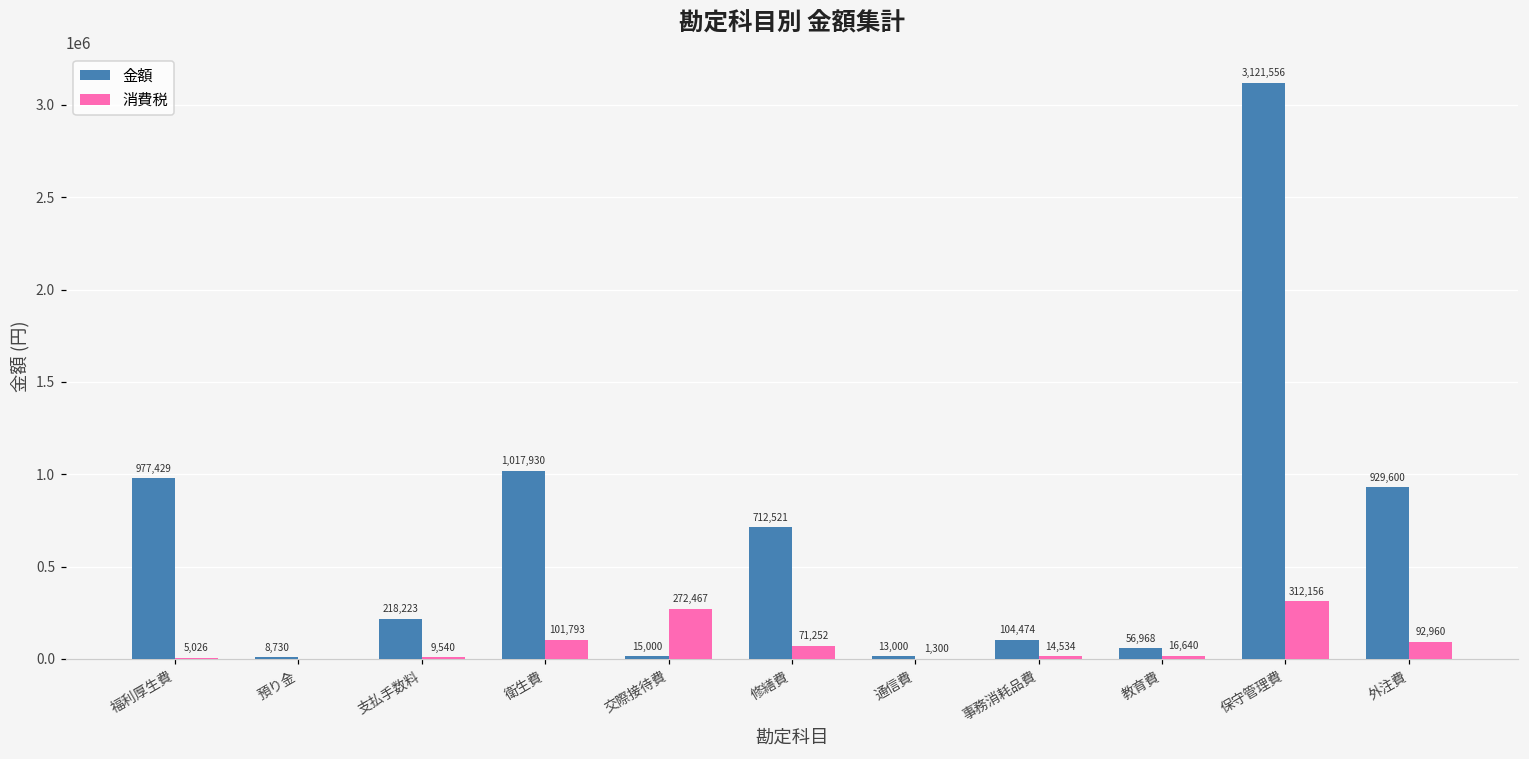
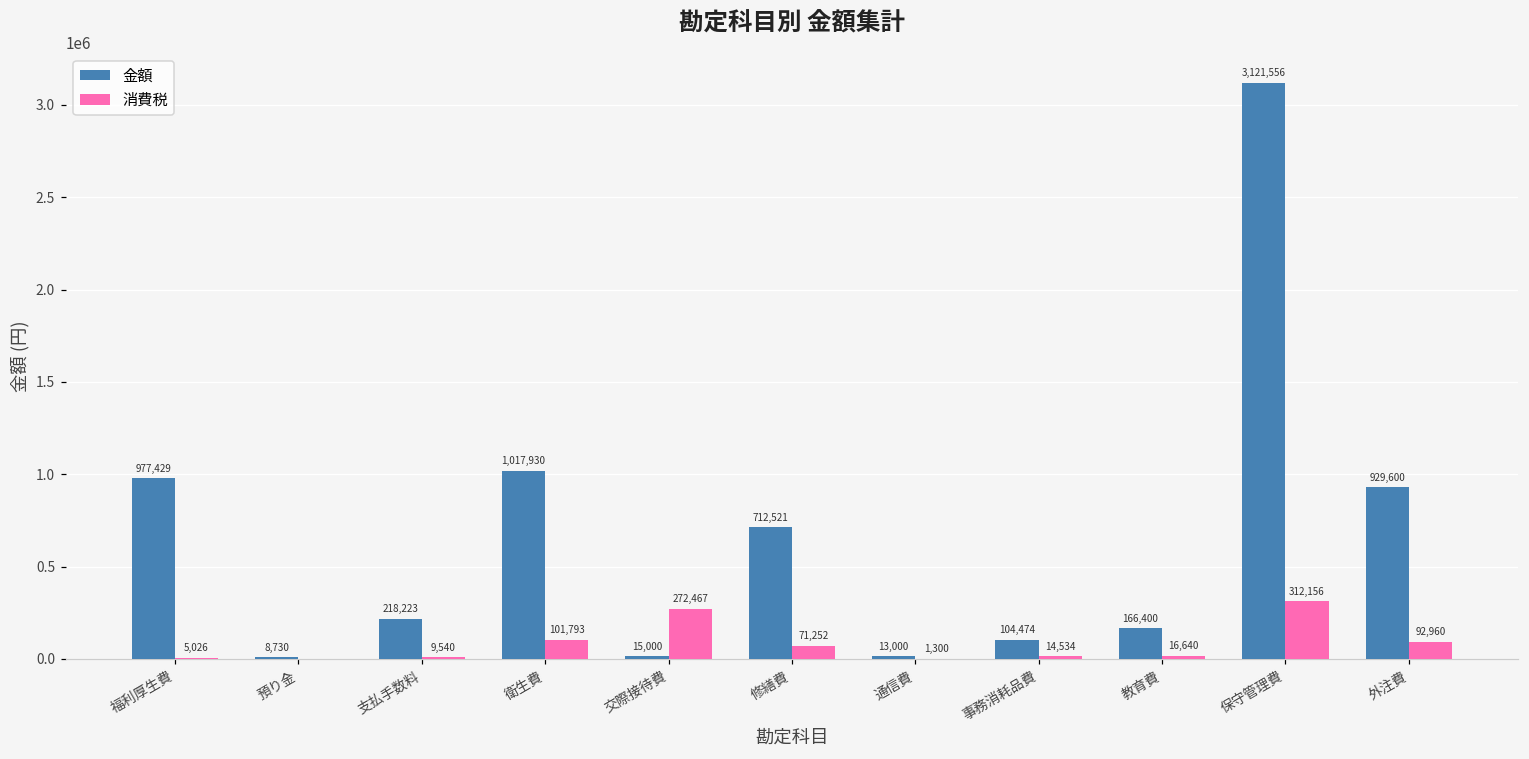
  {
    "金額": {
      "福利厚生費": "977,429",
      "預り金": "8,730",
      "支払手数料": "218,223",
      "衛生費": "1,017,930",
      "交際接待費": "15,000",
      "修繕費": "712,521",
      "通信費": "13,000",
      "事務消耗品費": "104,474",
-     "教育費": "56,968",
+     "教育費": "166,400",
      "保守管理費": "3,121,556",
      "外注費": "929,600"
    },
    "消費税": {
      "福利厚生費": "5,026",
      "支払手数料": "9,540",
      "衛生費": "101,793",
      "交際接待費": "272,467",
      "修繕費": "71,252",
      "通信費": "1,300",
      "事務消耗品費": "14,534",
      "教育費": "16,640",
      "保守管理費": "312,156",
      "外注費": "92,960"
    }
  }
